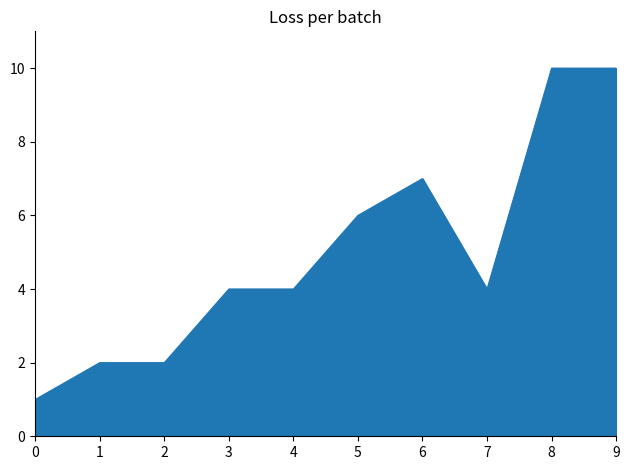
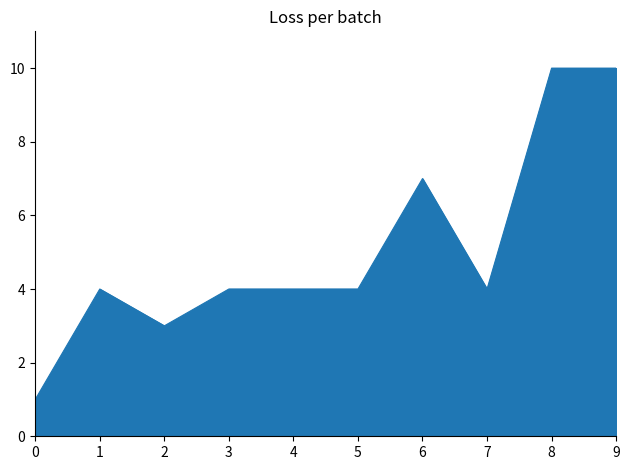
  {
    "0": 1,
-   "1": 2,
-   "2": 2,
+   "1": 4,
+   "2": 3,
    "3": 4,
    "4": 4,
-   "5": 6,
+   "5": 4,
    "6": 7,
    "7": 4,
    "8": 10,
    "9": 10
  }
